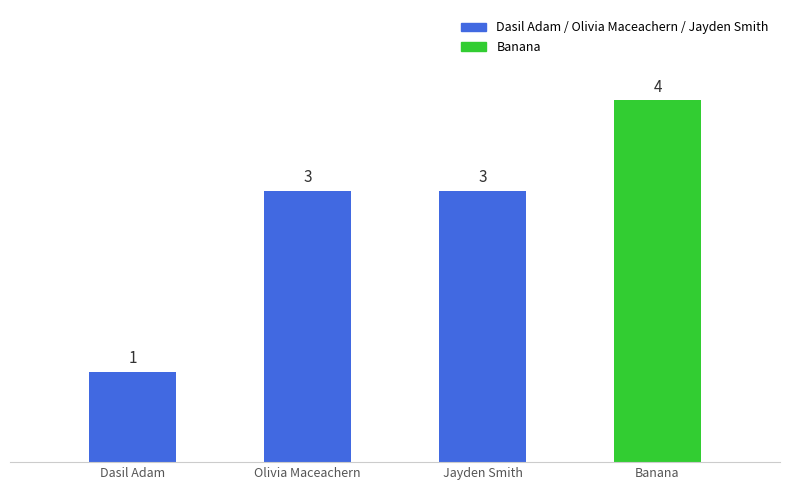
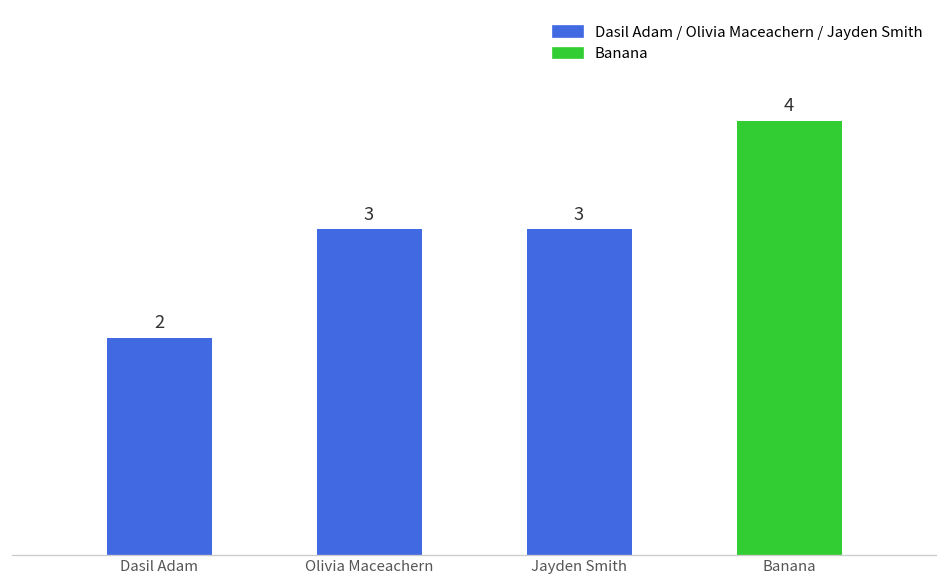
  {
-   "Dasil Adam": 1,
+   "Dasil Adam": 2,
    "Olivia Maceachern": 3,
    "Jayden Smith": 3,
    "Banana": 4
  }
